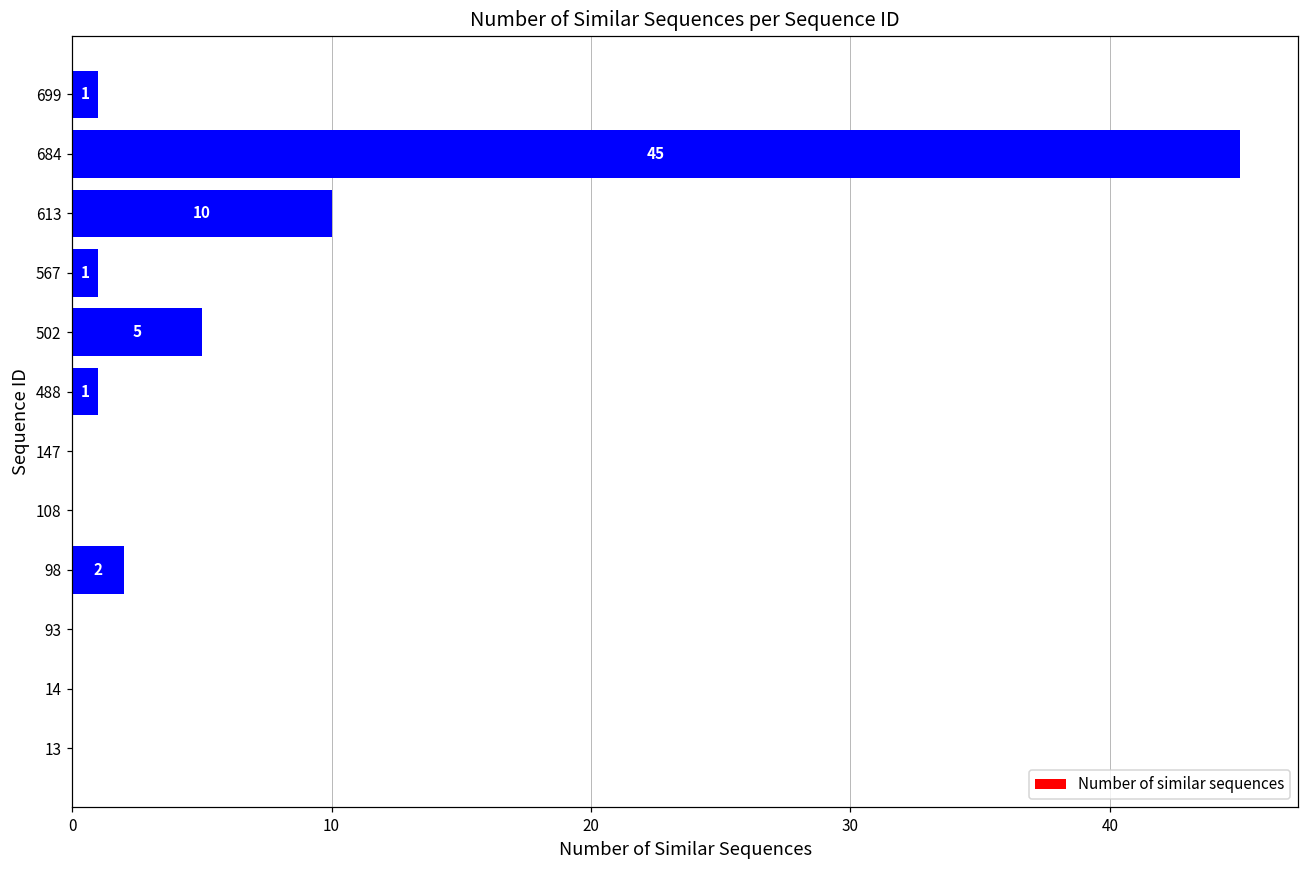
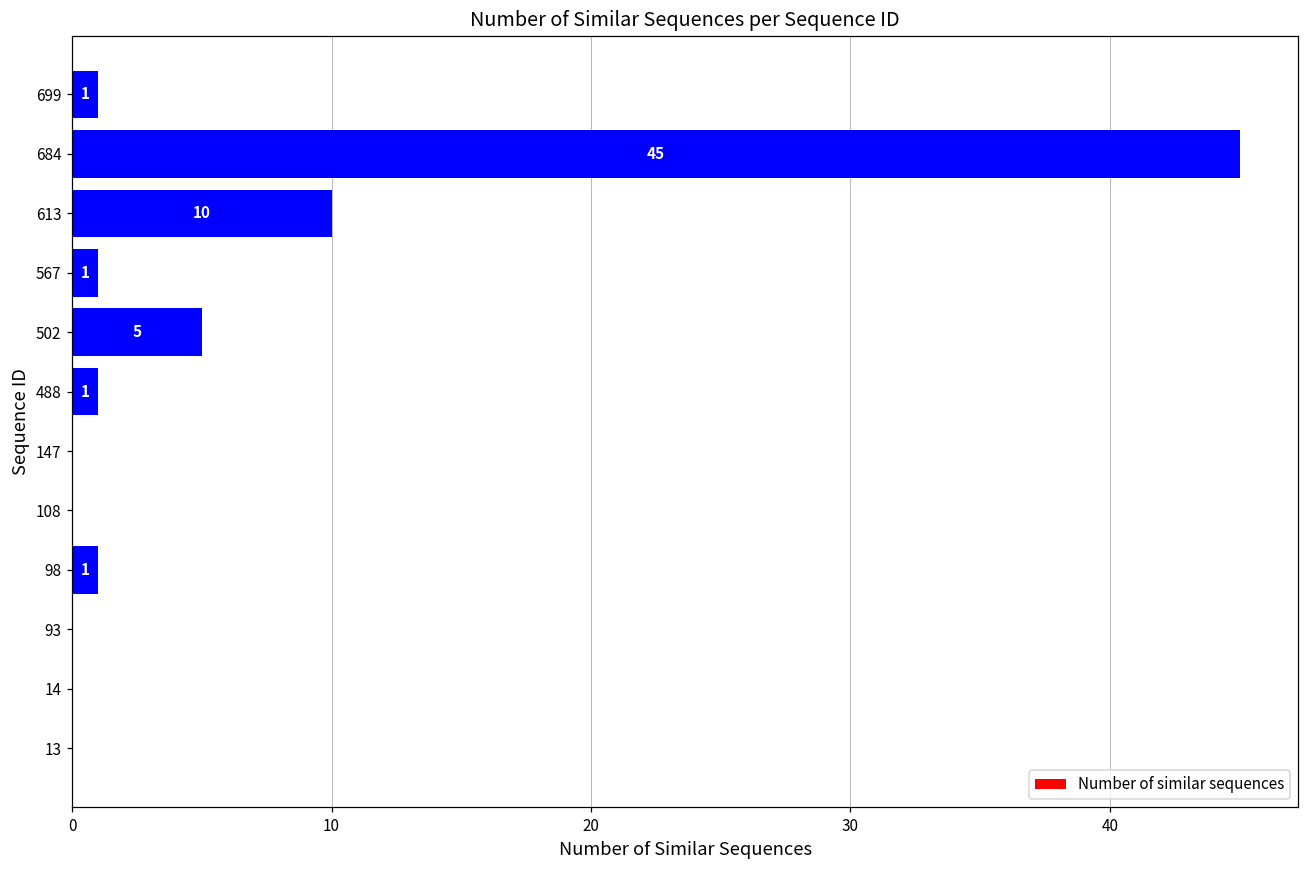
  {
    "699": 1,
    "684": 45,
    "613": 10,
    "567": 1,
    "502": 5,
    "488": 1,
-   "98": 2
+   "98": 1
  }
